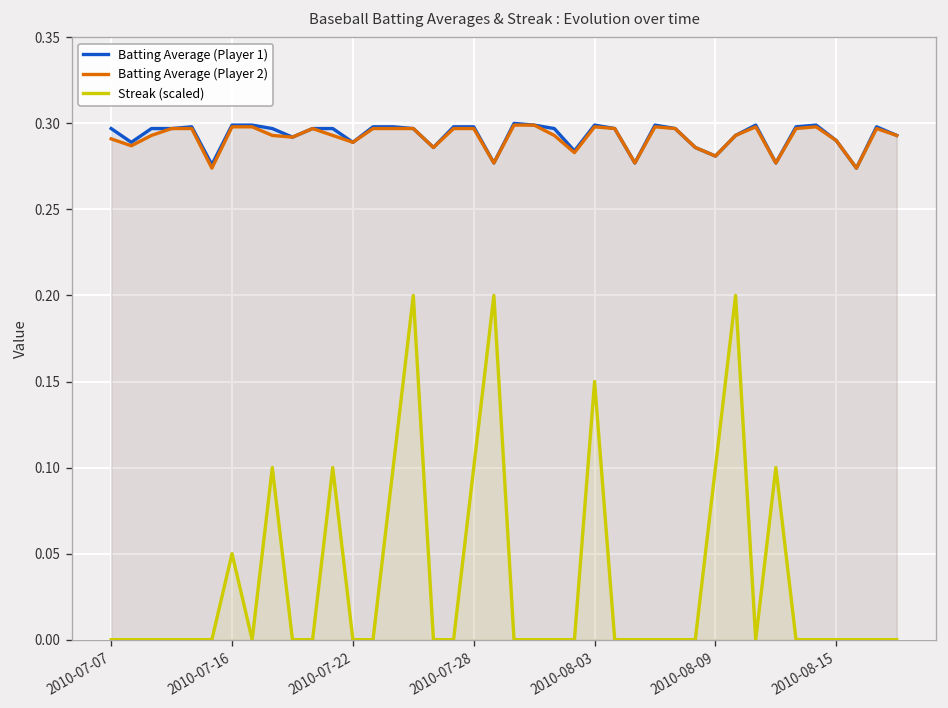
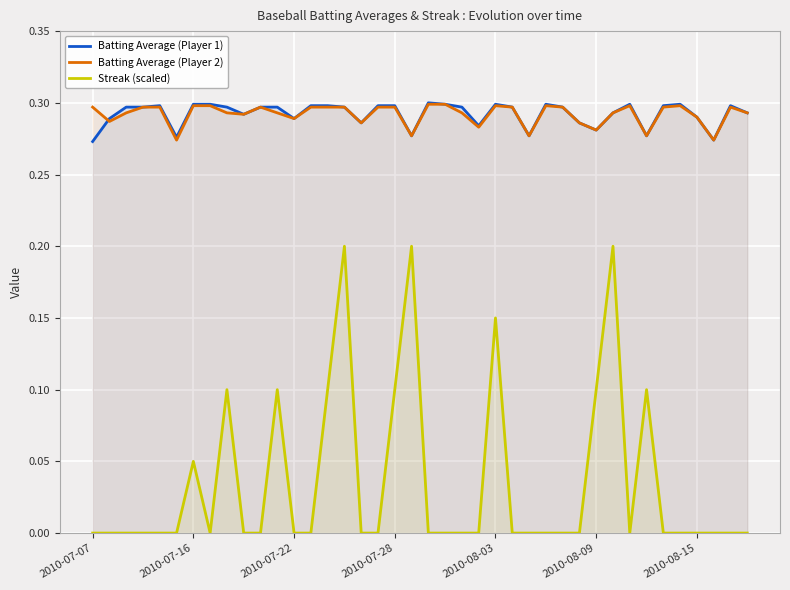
  {
    "Batting Average (Player 1)": {
-     "2010-07-07": 0.297
+     "2010-07-07": 0.273
    },
    "Batting Average (Player 2)": {
-     "2010-07-07": 0.291
+     "2010-07-07": 0.297
    },
    "Streak (scaled)": {
      "2010-07-07": 0.000,
      "2010-07-16": 0.050,
      "2010-07-22": 0.000,
      "2010-07-28": 0.100,
      "2010-08-03": 0.150,
      "2010-08-09": 0.100,
      "2010-08-15": 0.000
    }
  }
